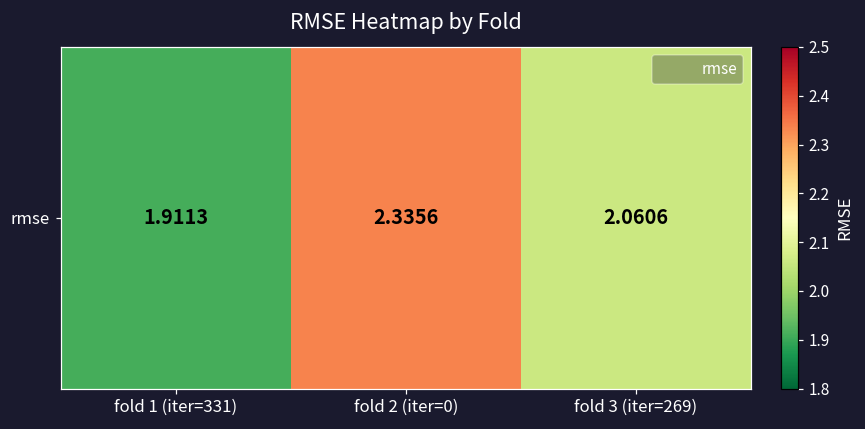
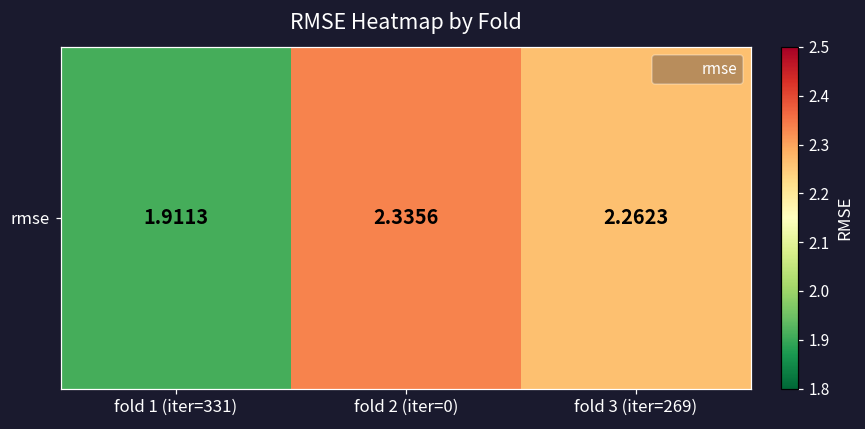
  {
    "rmse": {
      "fold 1 (iter=331)": 1.9113,
      "fold 2 (iter=0)": 2.3356,
-     "fold 3 (iter=269)": 2.0606
+     "fold 3 (iter=269)": 2.2623
    }
  }
